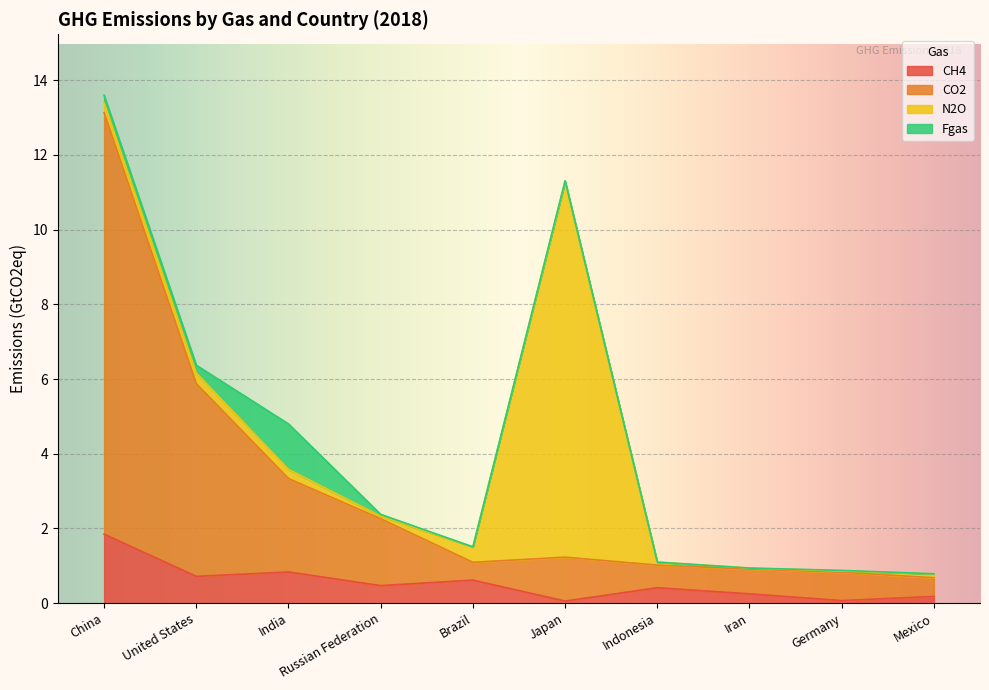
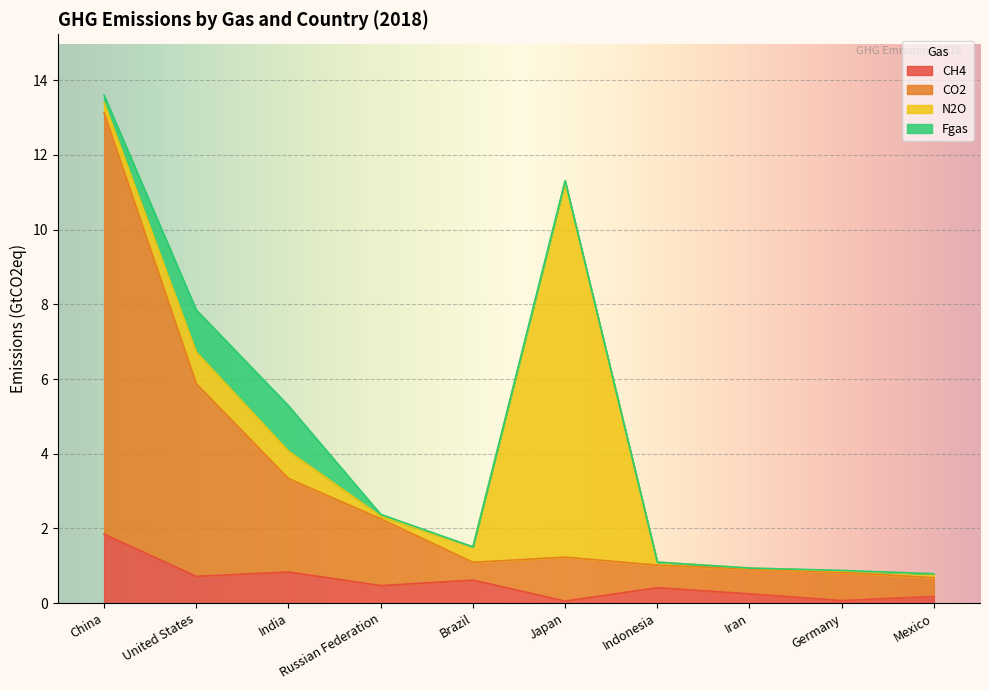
  {
    "N2O": {
      "China": 0.3,
-     "United States": 0.3,
-     "India": 0.2
+     "United States": 0.8,
+     "India": 0.7
    },
    "Fgas": {
      "China": 0.2,
-     "United States": 0.2,
+     "United States": 1.1,
      "India": 1.2
    }
  }
